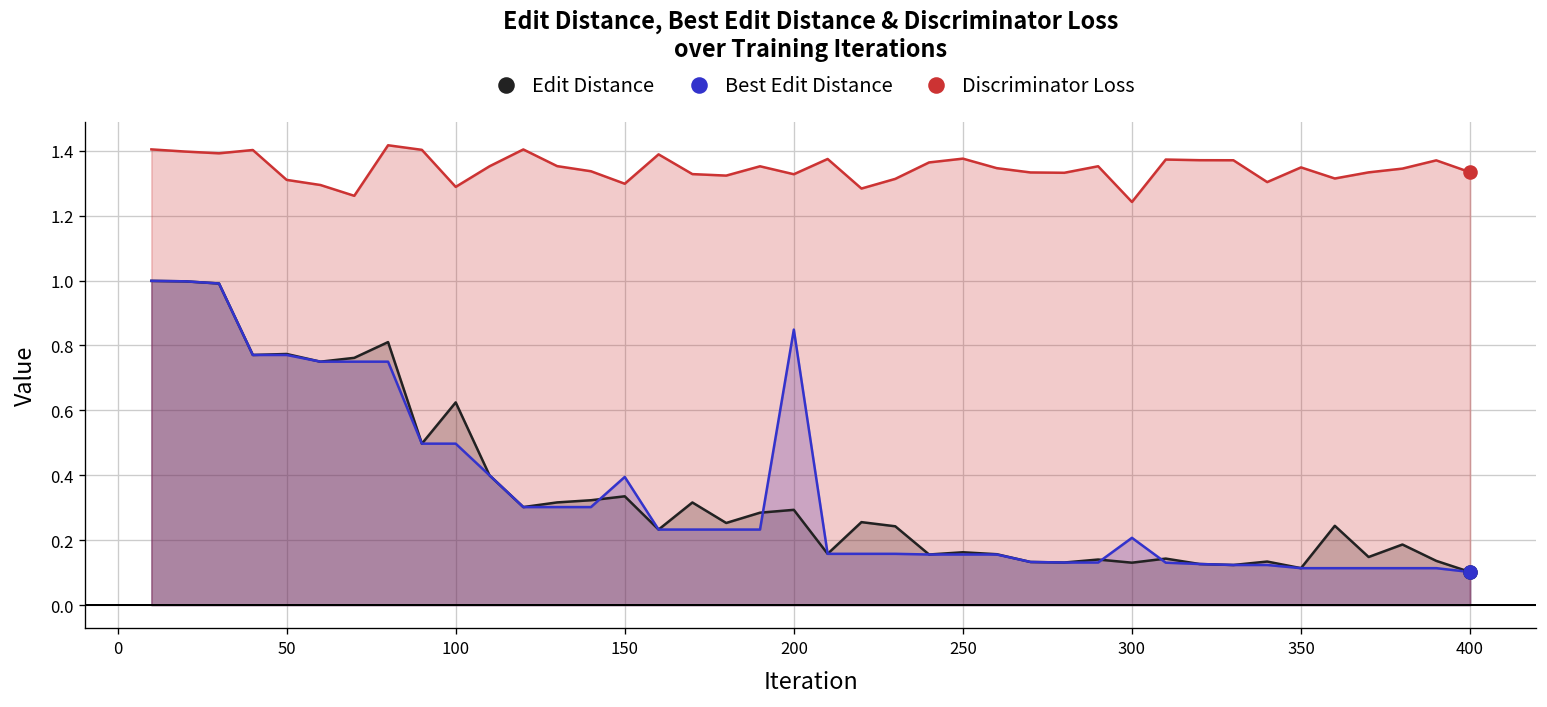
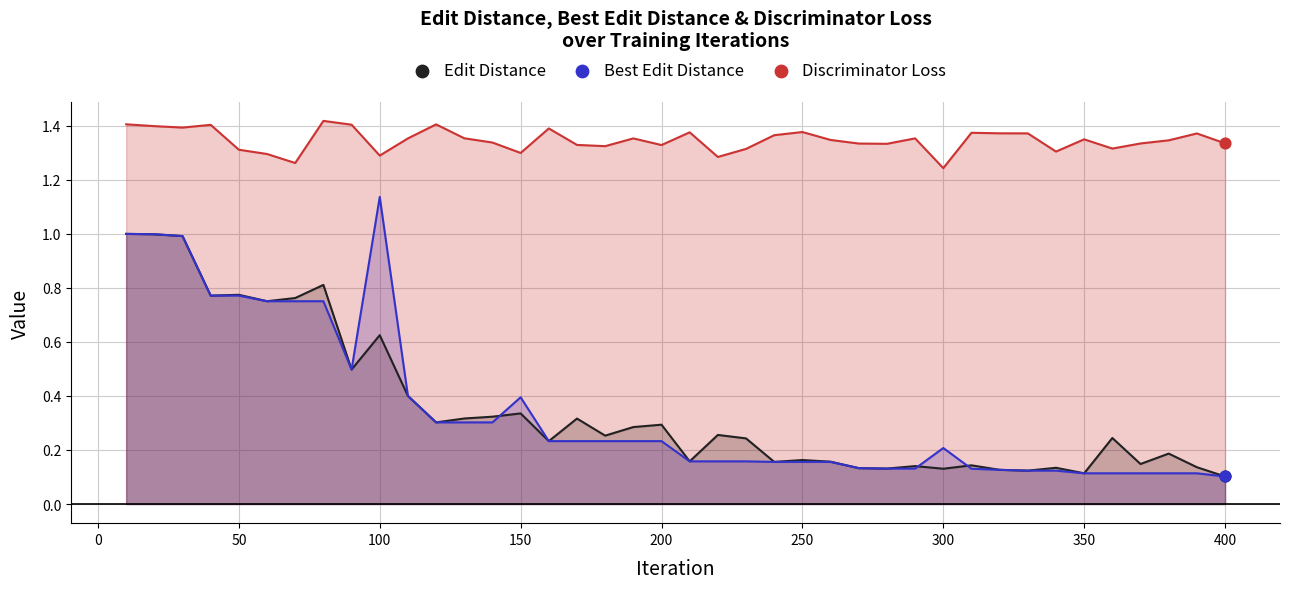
  {
    "Best Edit Distance": {
-     "100": 0.50,
+     "100": 1.14,
      "150": 0.39,
-     "200": 0.85,
+     "200": 0.23,
      "300": 0.21
    }
  }
